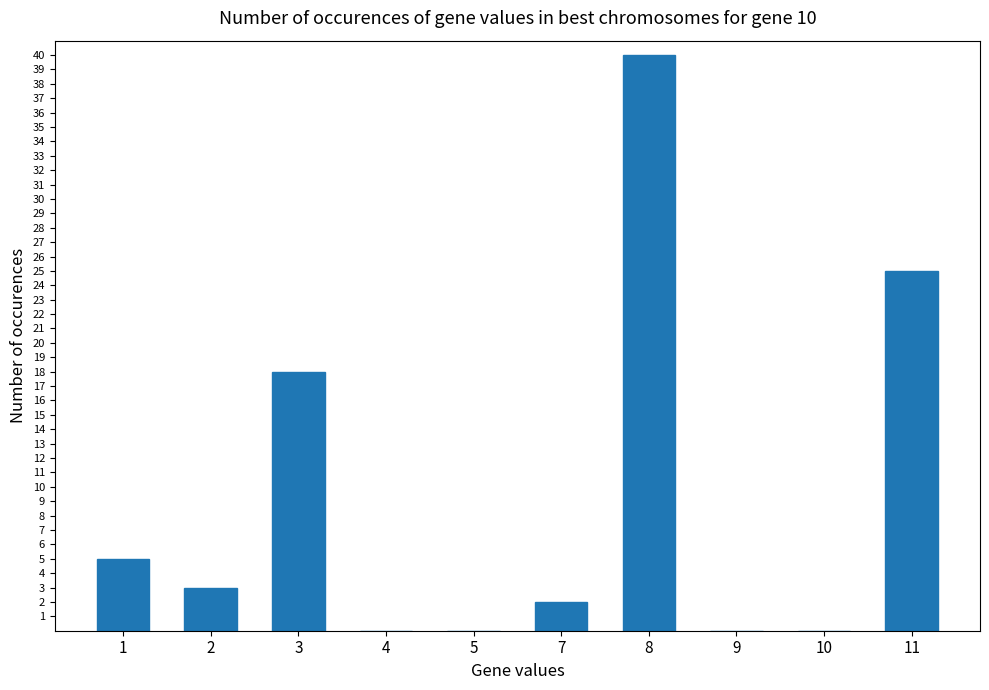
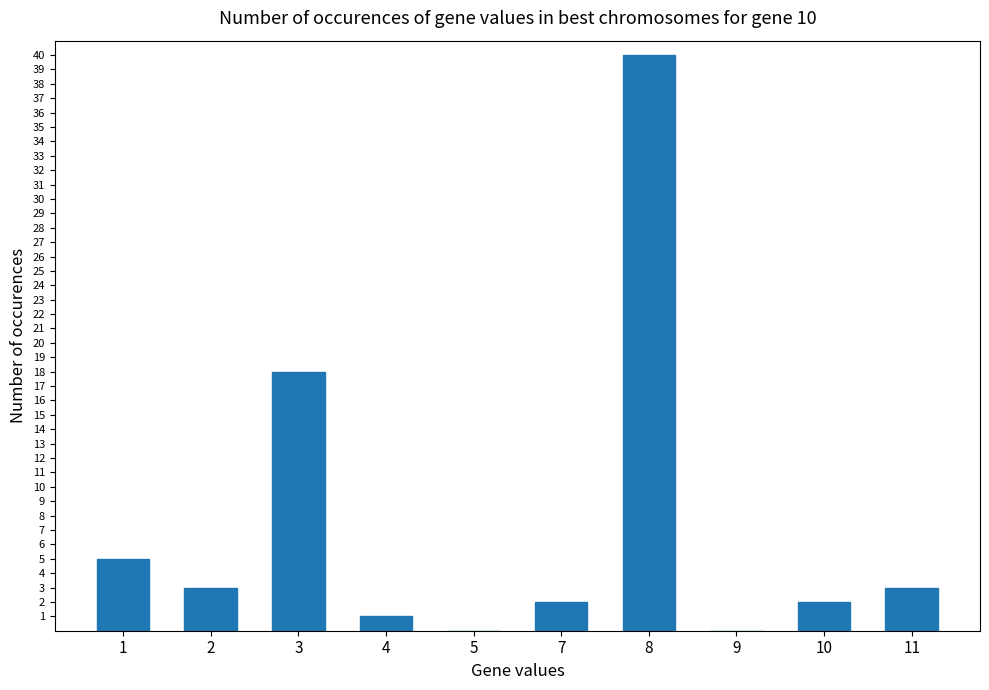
  {
    "1": 5,
    "2": 3,
    "3": 18,
-   "4": 0,
+   "4": 1,
    "5": 0,
    "7": 2,
    "8": 40,
    "9": 0,
-   "10": 0,
-   "11": 25
+   "10": 2,
+   "11": 3
  }
